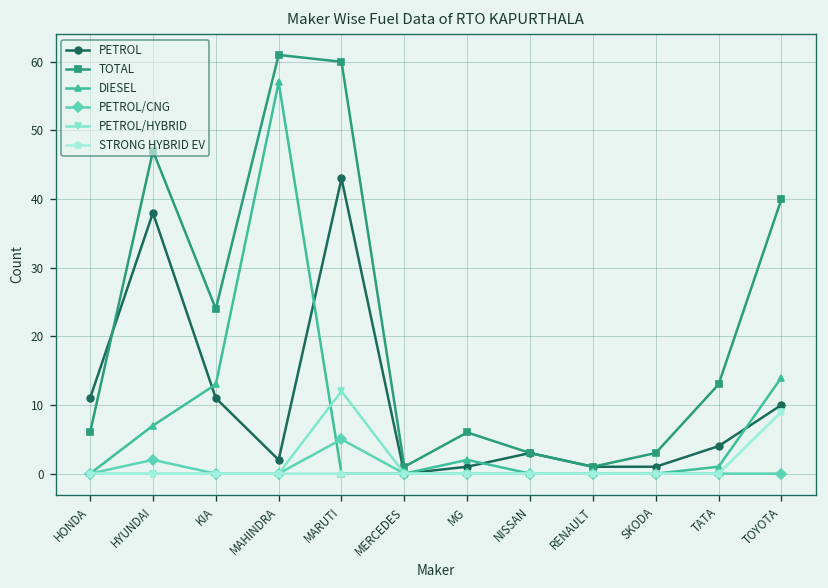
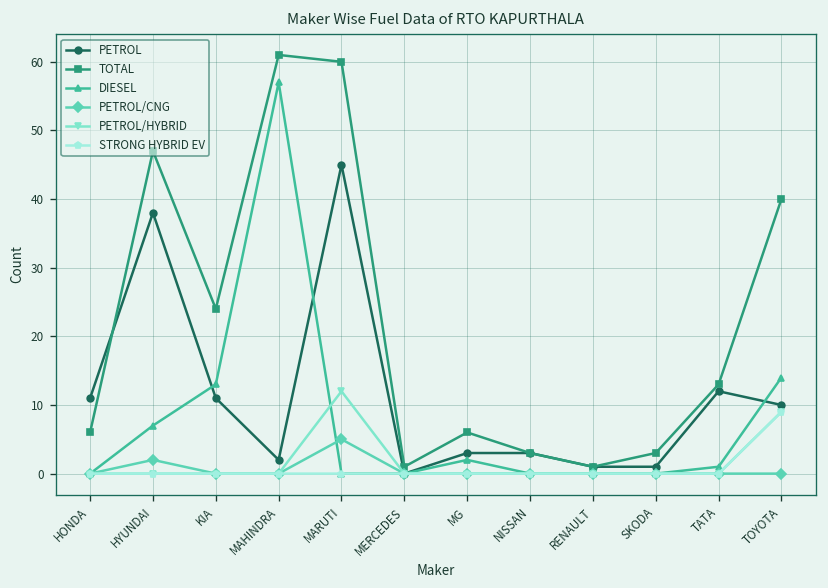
  {
    "PETROL": {
      "HONDA": 11,
      "HYUNDAI": 38,
      "KIA": 11,
      "MAHINDRA": 2,
-     "MARUTI": 43,
-     "MG": 1,
+     "MARUTI": 45,
+     "MG": 3,
      "SKODA": 1,
-     "TATA": 4,
+     "TATA": 12,
      "TOYOTA": 10
    }
  }
